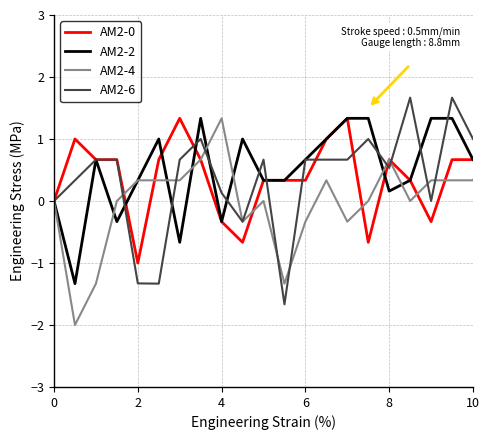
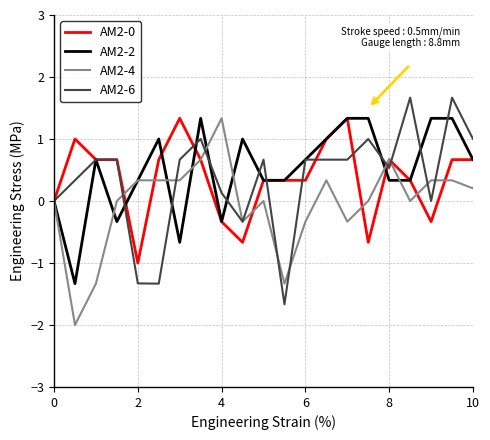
  {
    "AM2-0": {
      "2": -1.0,
      "6": 0.3
    },
    "AM2-2": {
-     "8": 0.2
+     "8": 0.3
    },
    "AM2-4": {
      "4": 1.3,
      "6": -0.3,
-     "10": 0.3
+     "10": 0.2
    },
    "AM2-6": {
      "2": -1.3,
      "4": 0.1,
      "8": 0.5,
      "10": 1.0
    }
  }
